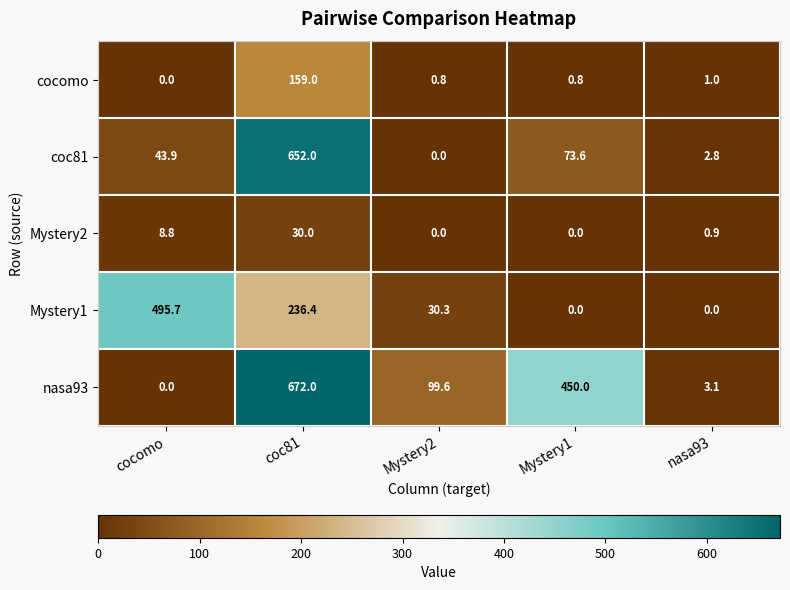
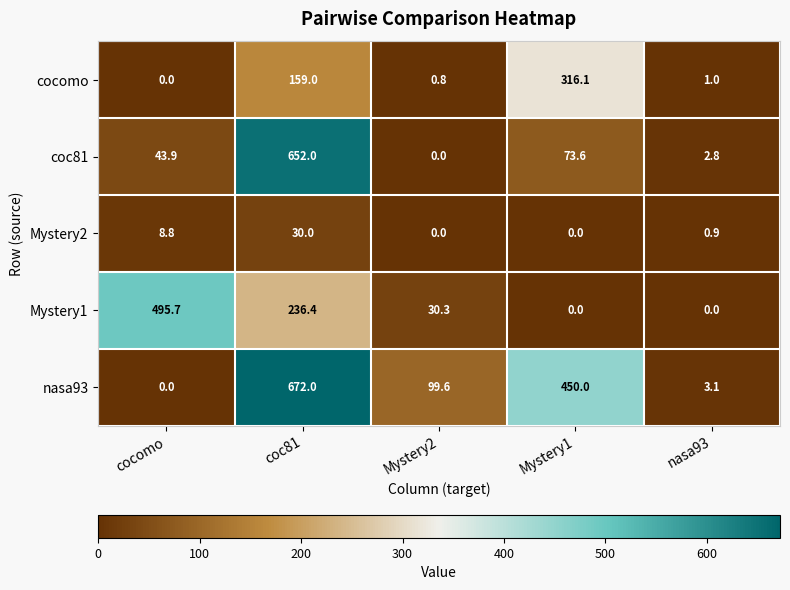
  {
    "cocomo": {
      "cocomo": 0.0,
      "coc81": 159.0,
      "Mystery2": 0.8,
-     "Mystery1": 0.8,
+     "Mystery1": 316.1,
      "nasa93": 1.0
    },
    "coc81": {
      "cocomo": 43.9,
      "coc81": 652.0,
      "Mystery2": 0.0,
      "Mystery1": 73.6,
      "nasa93": 2.8
    },
    "Mystery2": {
      "cocomo": 8.8,
      "coc81": 30.0,
      "Mystery2": 0.0,
      "Mystery1": 0.0,
      "nasa93": 0.9
    },
    "Mystery1": {
      "cocomo": 495.7,
      "coc81": 236.4,
      "Mystery2": 30.3,
      "Mystery1": 0.0,
      "nasa93": 0.0
    },
    "nasa93": {
      "cocomo": 0.0,
      "coc81": 672.0,
      "Mystery2": 99.6,
      "Mystery1": 450.0,
      "nasa93": 3.1
    }
  }
